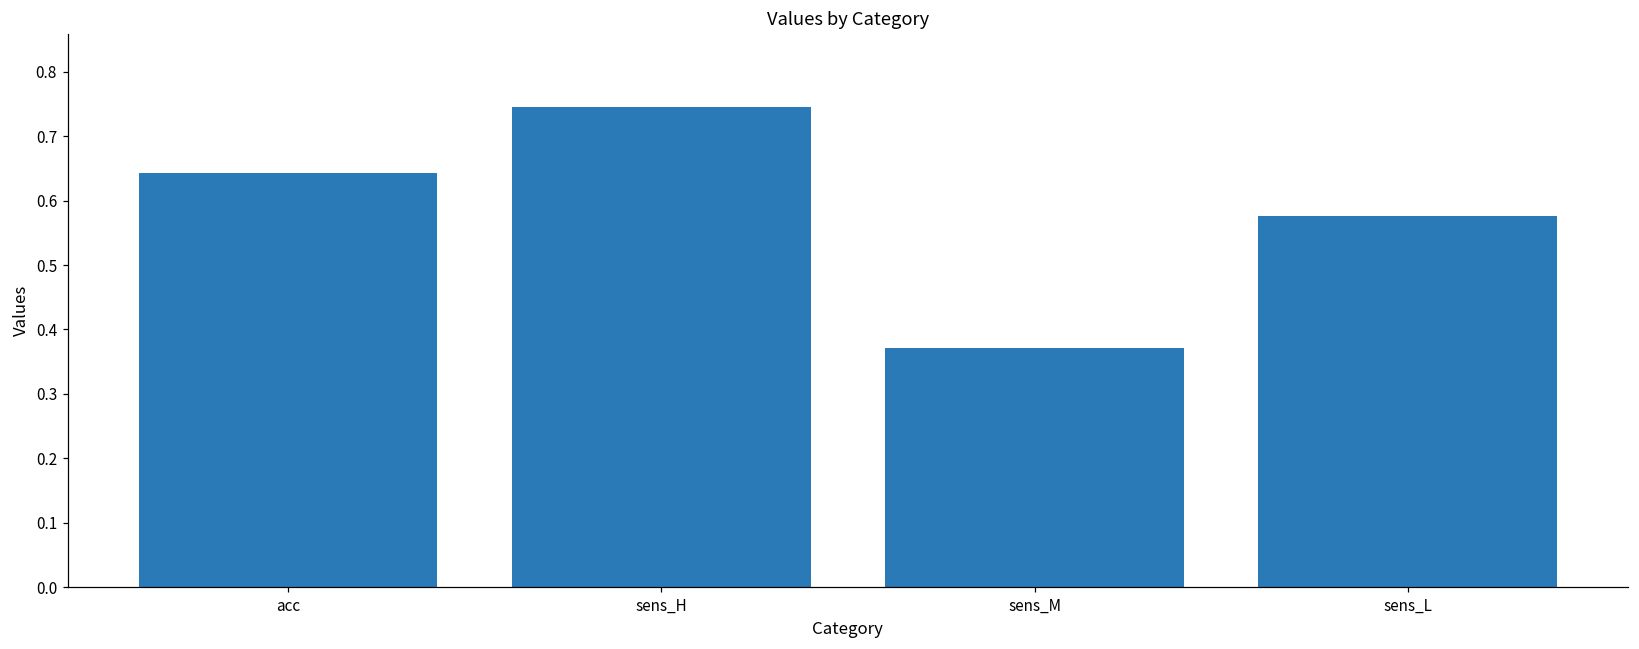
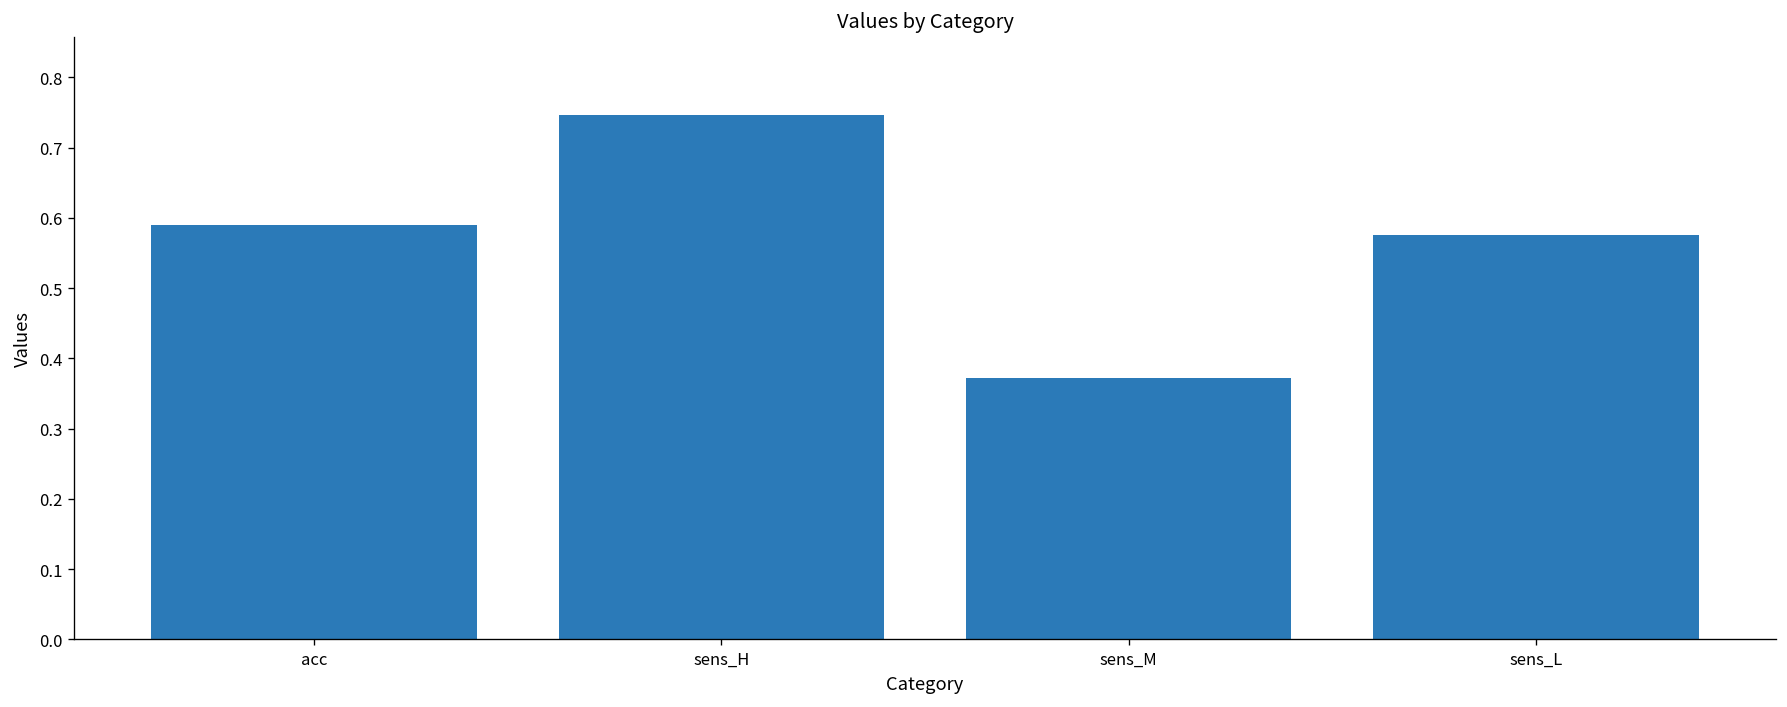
  {
-   "acc": 0.64,
+   "acc": 0.59,
    "sens_H": 0.75,
    "sens_M": 0.37,
    "sens_L": 0.58
  }
